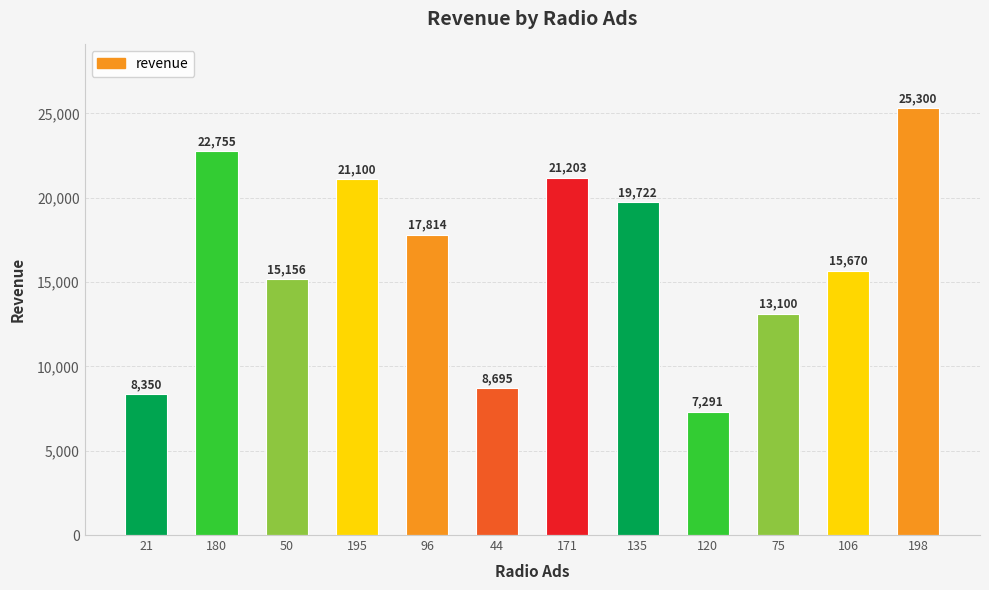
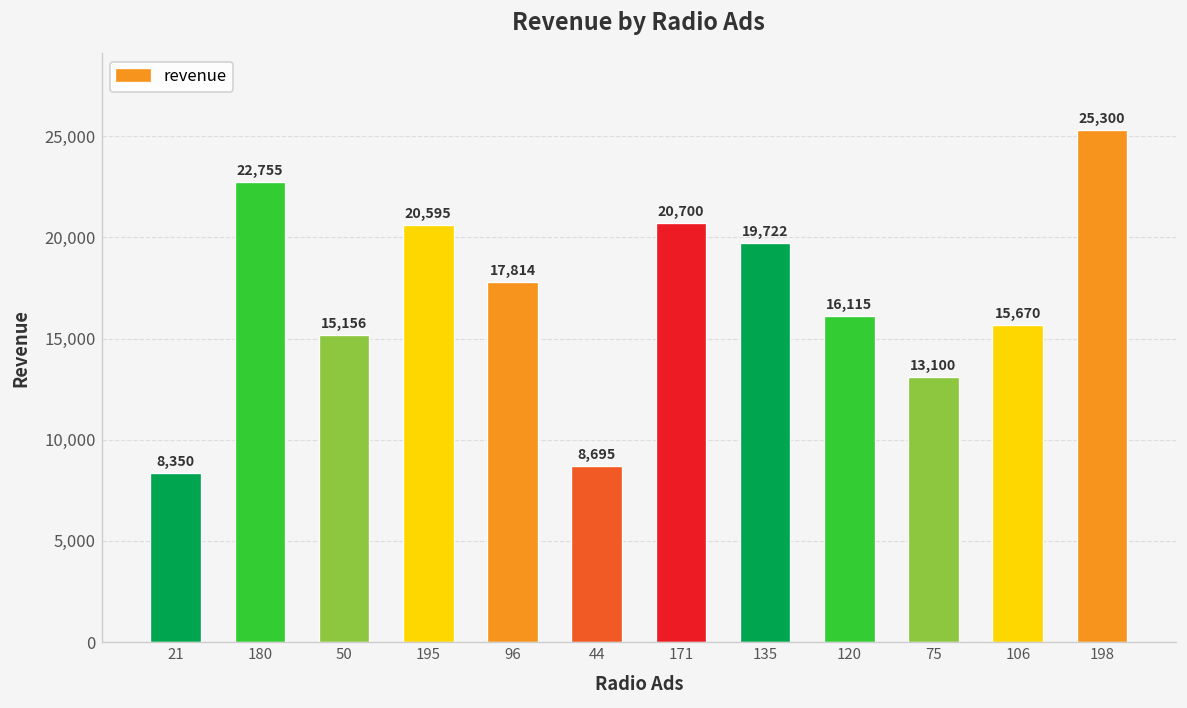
  {
    "21": "8,350",
    "180": "22,755",
    "50": "15,156",
-   "195": "21,100",
+   "195": "20,595",
    "96": "17,814",
    "44": "8,695",
-   "171": "21,203",
+   "171": "20,700",
    "135": "19,722",
-   "120": "7,291",
+   "120": "16,115",
    "75": "13,100",
    "106": "15,670",
    "198": "25,300"
  }
